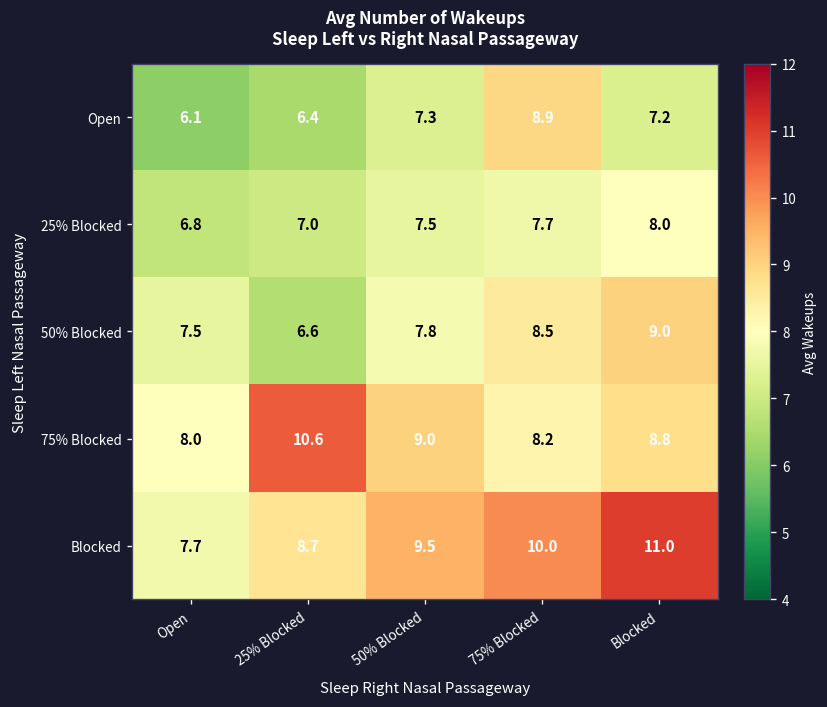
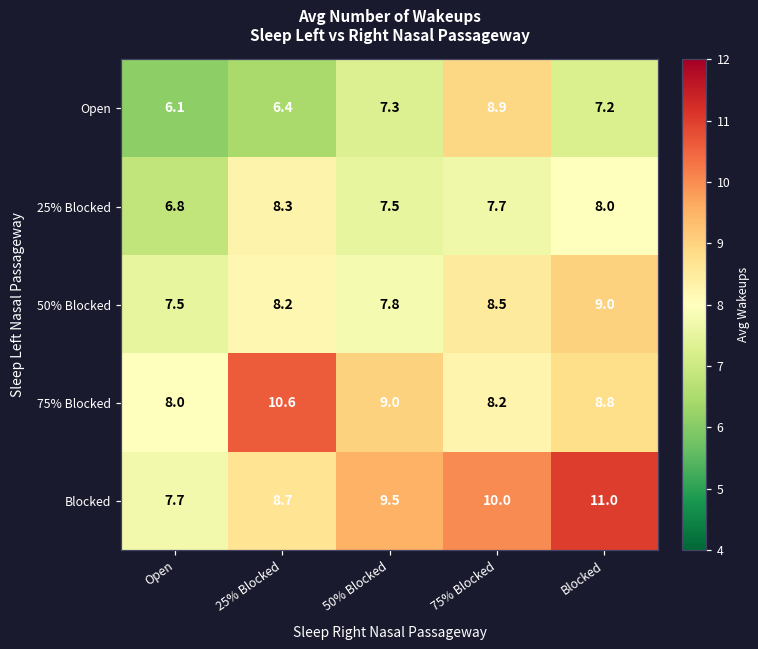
  {
    "Open": {
      "Open": 6.1,
      "25% Blocked": 6.4,
      "50% Blocked": 7.3,
      "75% Blocked": 8.9,
      "Blocked": 7.2
    },
    "25% Blocked": {
      "Open": 6.8,
-     "25% Blocked": 7.0,
+     "25% Blocked": 8.3,
      "50% Blocked": 7.5,
      "75% Blocked": 7.7,
      "Blocked": 8.0
    },
    "50% Blocked": {
      "Open": 7.5,
-     "25% Blocked": 6.6,
+     "25% Blocked": 8.2,
      "50% Blocked": 7.8,
      "75% Blocked": 8.5,
      "Blocked": 9.0
    },
    "75% Blocked": {
      "Open": 8.0,
      "25% Blocked": 10.6,
      "50% Blocked": 9.0,
      "75% Blocked": 8.2,
      "Blocked": 8.8
    },
    "Blocked": {
      "Open": 7.7,
      "25% Blocked": 8.7,
      "50% Blocked": 9.5,
      "75% Blocked": 10.0,
      "Blocked": 11.0
    }
  }
